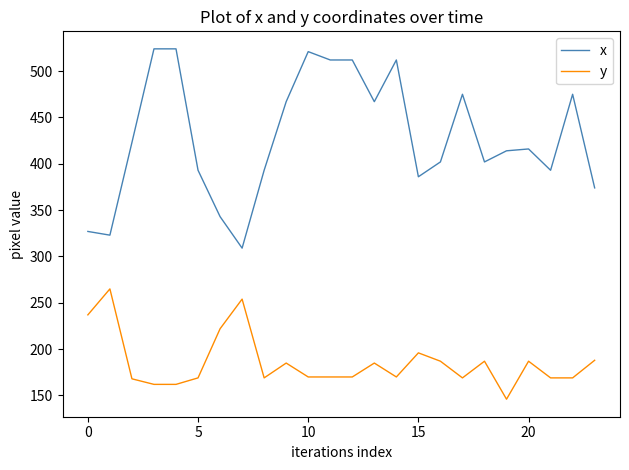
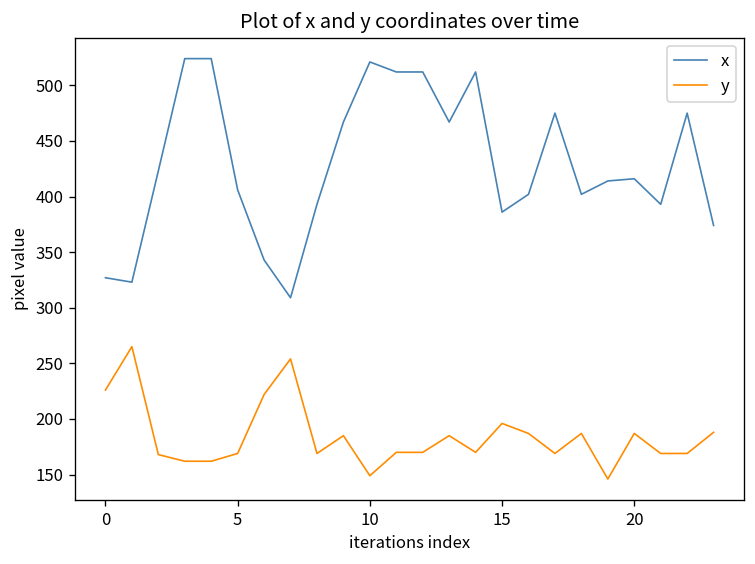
  {
    "x": {
      "0": 330,
-     "5": 390,
+     "5": 410,
      "10": 520,
      "15": 390,
      "20": 420
    },
    "y": {
-     "0": 240,
+     "0": 230,
      "5": 170,
-     "10": 170,
+     "10": 150,
      "15": 200,
      "20": 190
    }
  }
